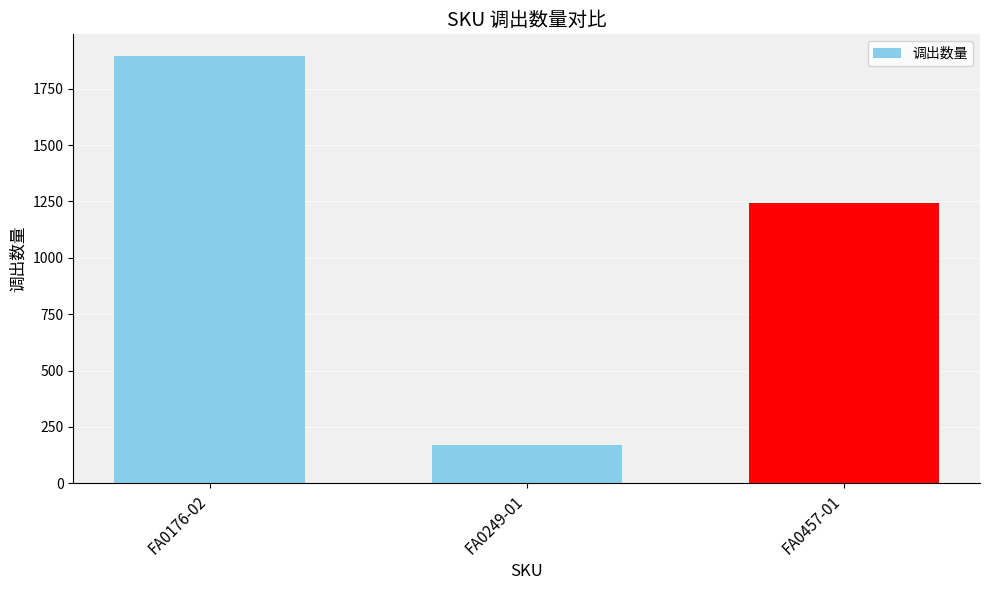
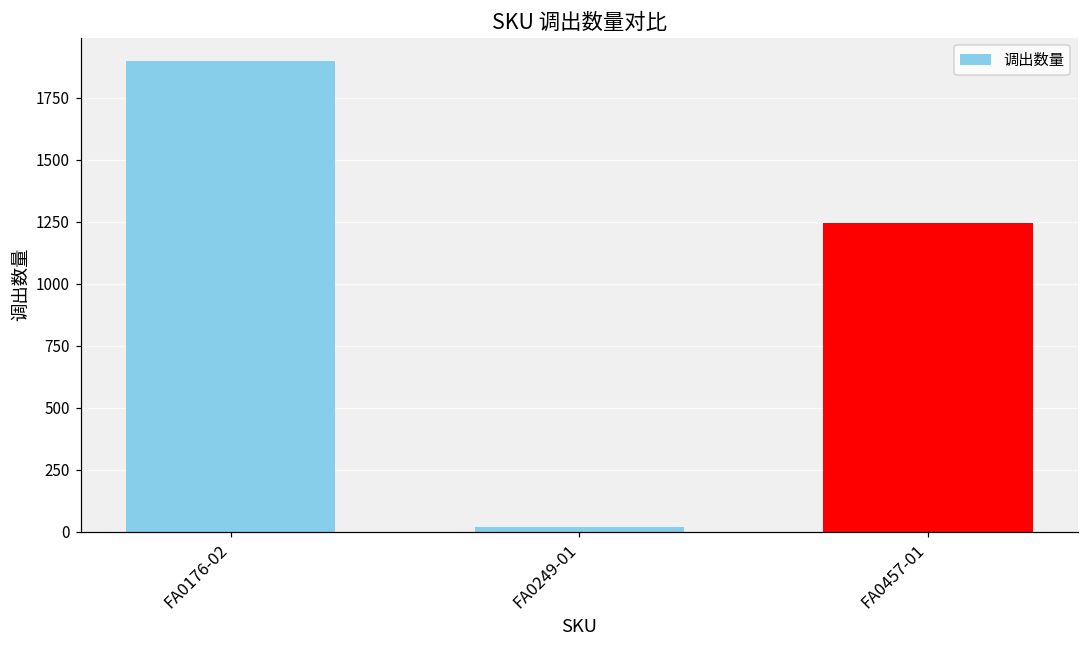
  {
    "FA0176-02": 1900,
-   "FA0249-01": 170,
+   "FA0249-01": 20,
    "FA0457-01": 1250
  }
